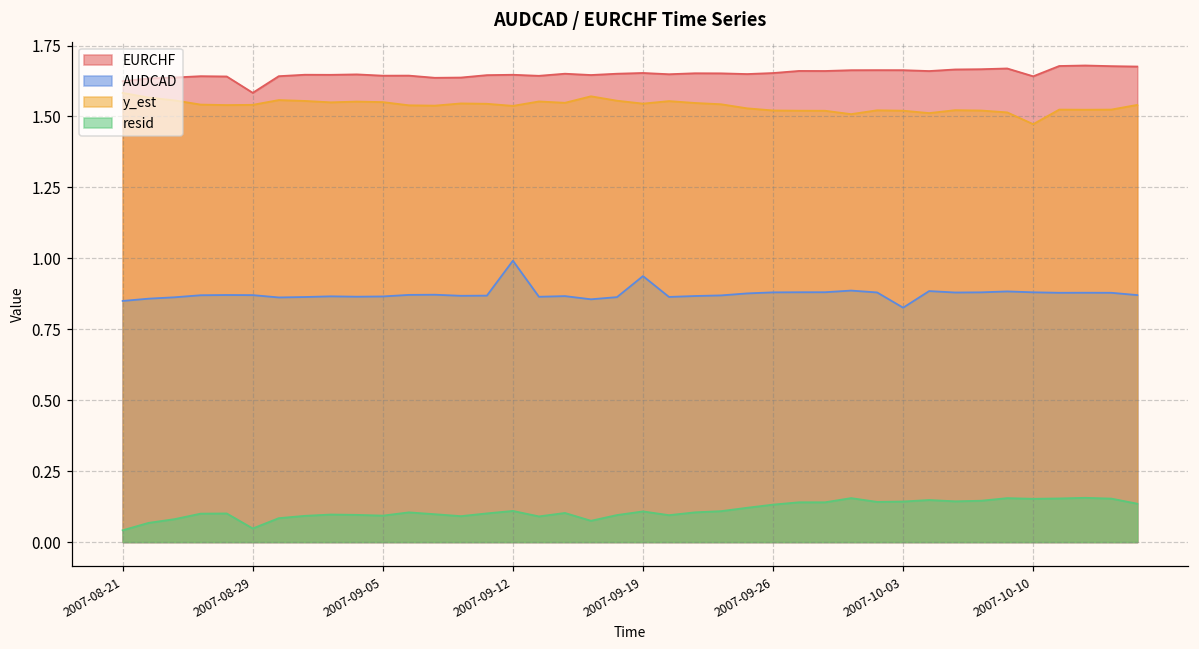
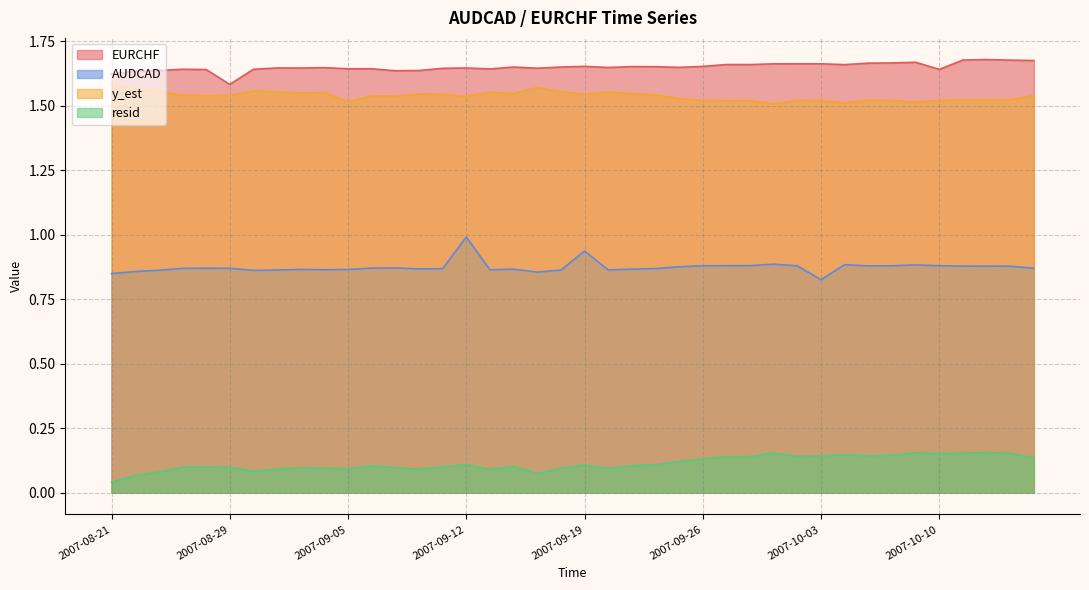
  {
    "EURCHF": {
      "2007-08-29": 1.58,
      "2007-09-05": 1.64,
      "2007-09-12": 1.65,
      "2007-09-19": 1.65,
      "2007-09-26": 1.65,
      "2007-10-03": 1.66,
      "2007-10-10": 1.64
    },
    "AUDCAD": {
      "2007-08-21": 0.85,
      "2007-08-29": 0.87,
      "2007-09-05": 0.87,
      "2007-09-12": 0.99,
      "2007-09-19": 0.94,
      "2007-09-26": 0.88,
      "2007-10-03": 0.83,
      "2007-10-10": 0.88
    },
    "y_est": {
      "2007-08-29": 1.54,
-     "2007-09-05": 1.55,
+     "2007-09-05": 1.52,
      "2007-09-12": 1.54,
      "2007-09-19": 1.55,
      "2007-09-26": 1.52,
      "2007-10-03": 1.52,
-     "2007-10-10": 1.47
+     "2007-10-10": 1.52
    },
    "resid": {
      "2007-08-21": 0.04,
-     "2007-08-29": 0.05,
+     "2007-08-29": 0.10,
      "2007-09-05": 0.09,
      "2007-09-12": 0.11,
      "2007-09-19": 0.11,
      "2007-09-26": 0.13,
      "2007-10-03": 0.14,
      "2007-10-10": 0.15
    }
  }
